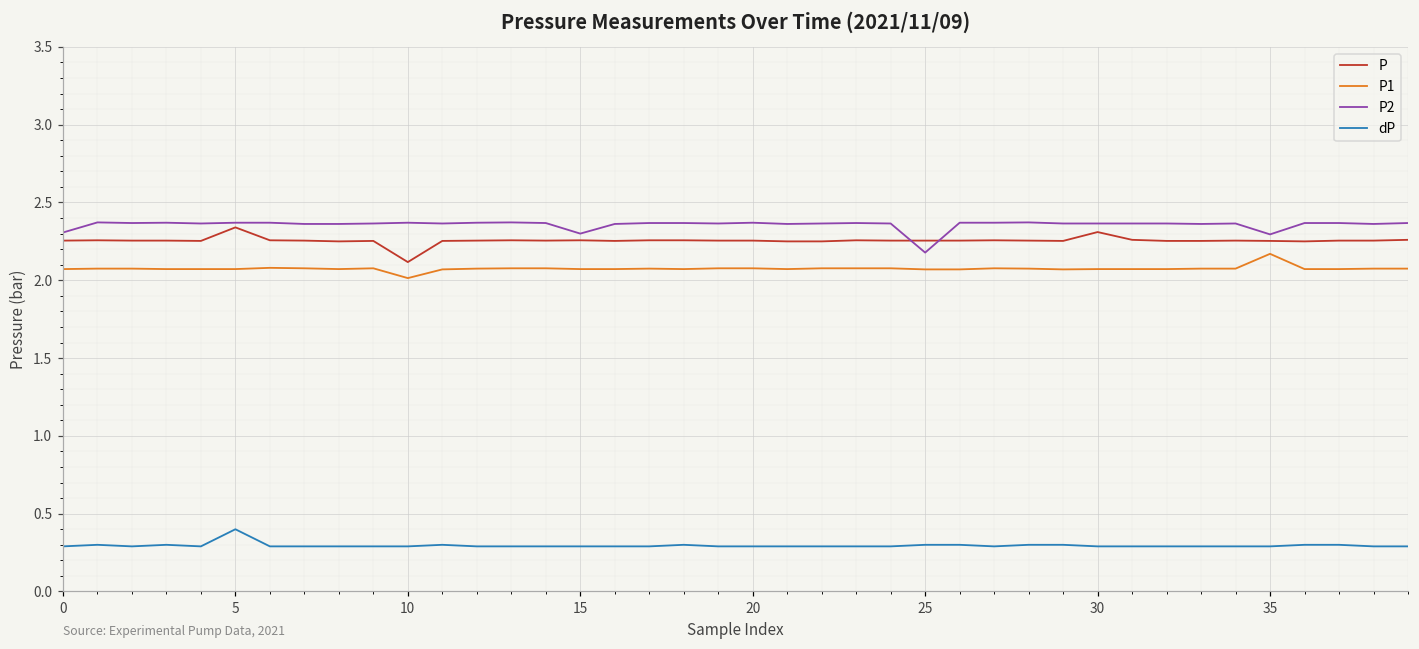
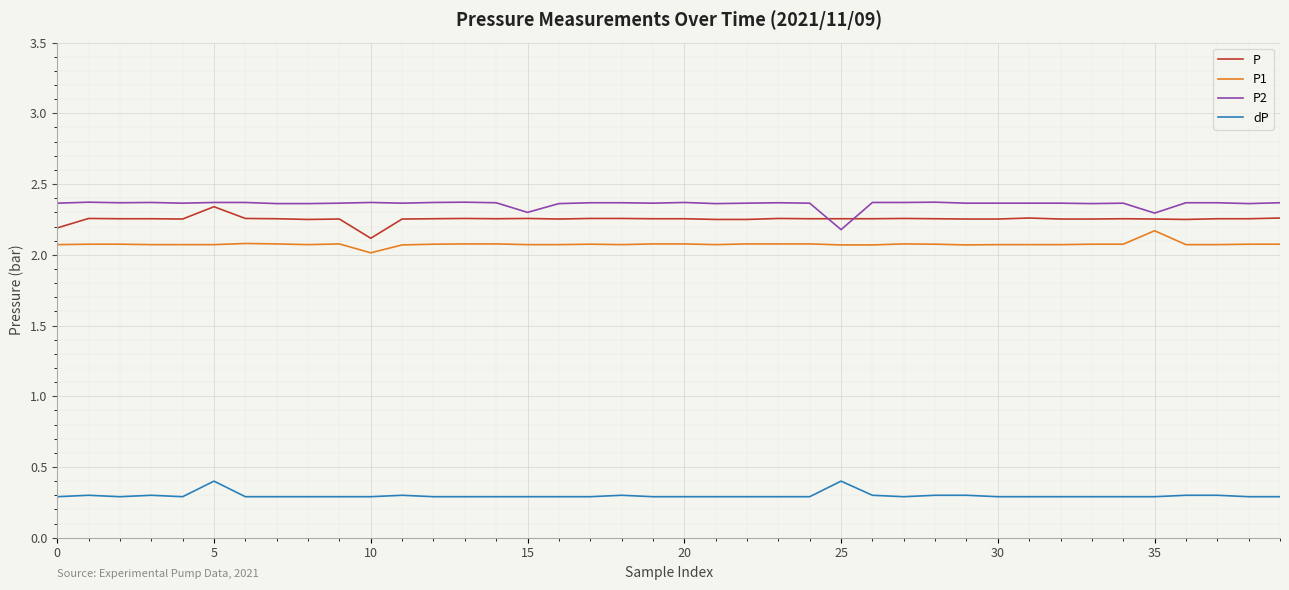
  {
    "P": {
-     "0": 2.26,
+     "0": 2.19,
      "5": 2.34,
      "10": 2.12,
      "15": 2.26,
      "20": 2.26,
      "25": 2.26,
-     "30": 2.31,
+     "30": 2.25,
      "35": 2.25
    },
    "P1": {
      "0": 2.07,
      "5": 2.07,
      "10": 2.01,
      "15": 2.07,
      "20": 2.08,
      "25": 2.07,
      "30": 2.07,
      "35": 2.17
    },
    "P2": {
-     "0": 2.31,
+     "0": 2.37,
      "5": 2.37,
      "10": 2.37,
      "15": 2.30,
      "20": 2.37,
      "25": 2.18,
      "30": 2.37,
      "35": 2.30
    },
    "dP": {
      "0": 0.3,
      "5": 0.4,
      "10": 0.3,
      "15": 0.3,
      "20": 0.3,
-     "25": 0.3,
+     "25": 0.4,
      "30": 0.3,
      "35": 0.3
    }
  }
